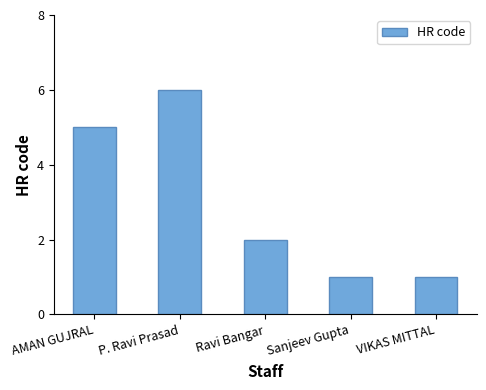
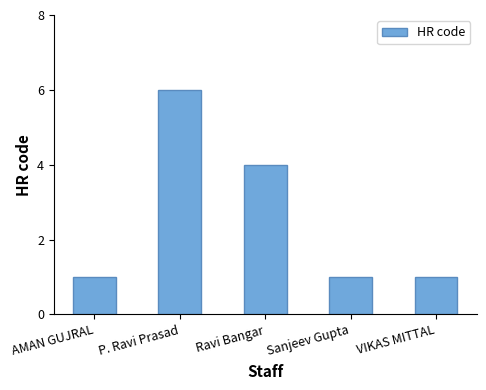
  {
-   "AMAN GUJRAL": 5,
+   "AMAN GUJRAL": 1,
    "P. Ravi Prasad": 6,
-   "Ravi Bangar": 2,
+   "Ravi Bangar": 4,
    "Sanjeev Gupta": 1,
    "VIKAS MITTAL": 1
  }
